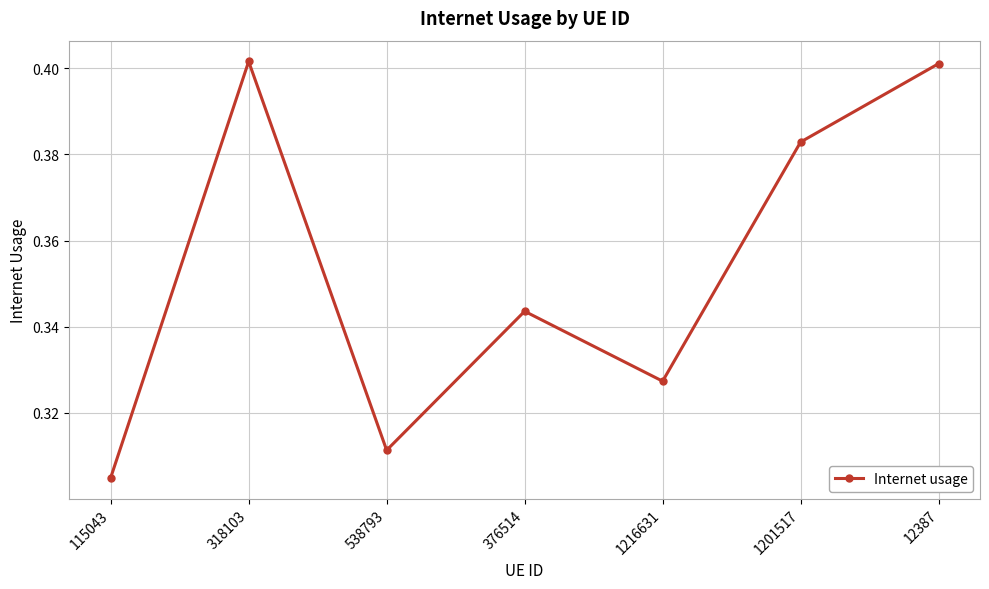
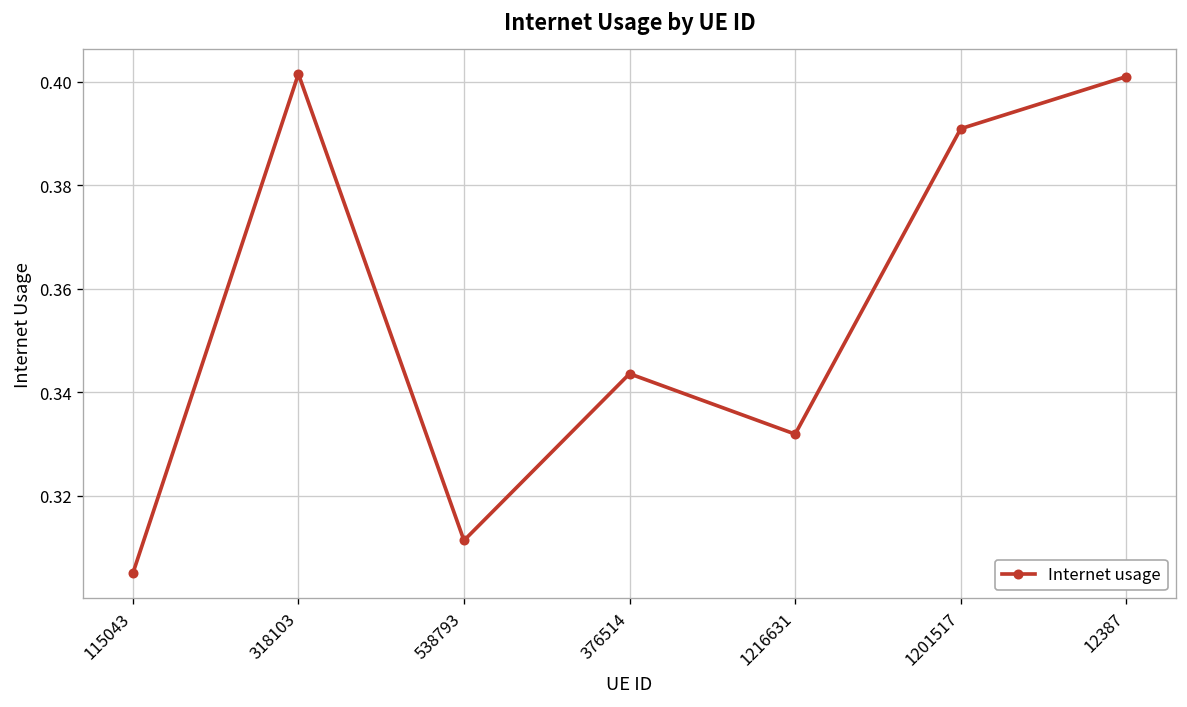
  {
    "115043": 0.305,
    "318103": 0.402,
    "538793": 0.311,
    "376514": 0.344,
-   "1216631": 0.327,
-   "1201517": 0.383,
+   "1216631": 0.332,
+   "1201517": 0.391,
    "12387": 0.401
  }
